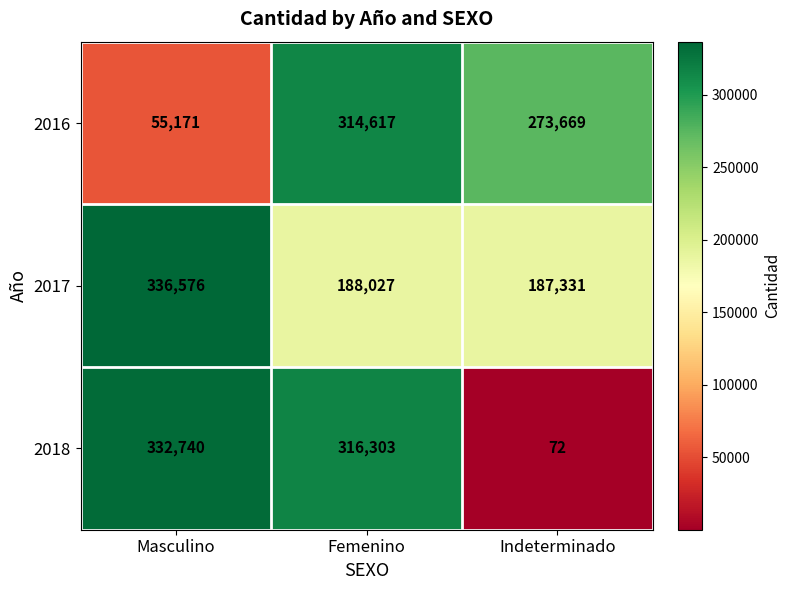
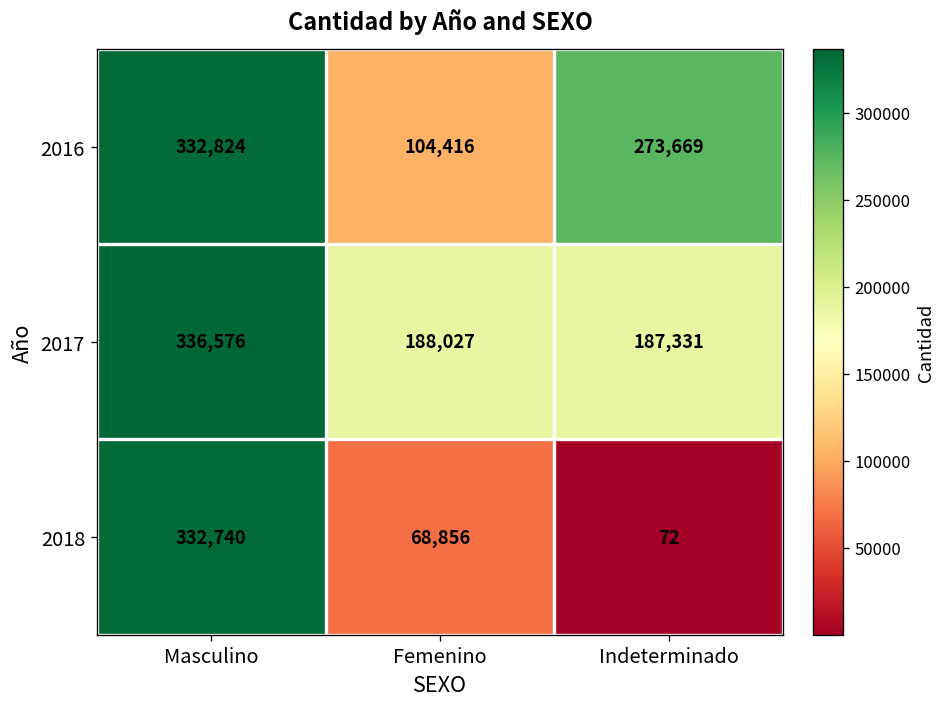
  {
    "2016": {
-     "Masculino": "55,171",
-     "Femenino": "314,617",
+     "Masculino": "332,824",
+     "Femenino": "104,416",
      "Indeterminado": "273,669"
    },
    "2017": {
      "Masculino": "336,576",
      "Femenino": "188,027",
      "Indeterminado": "187,331"
    },
    "2018": {
      "Masculino": "332,740",
-     "Femenino": "316,303",
+     "Femenino": "68,856",
      "Indeterminado": "72"
    }
  }
